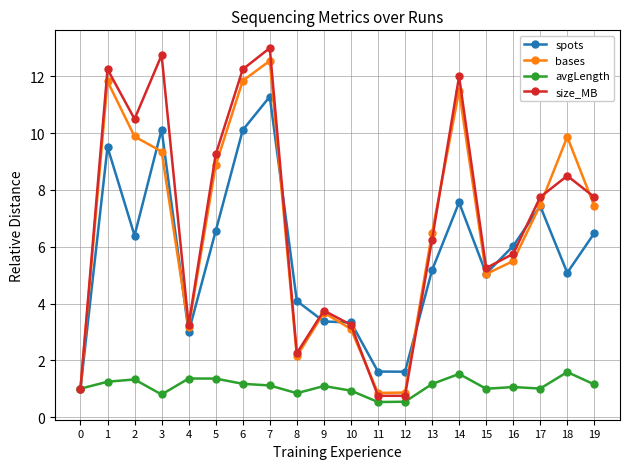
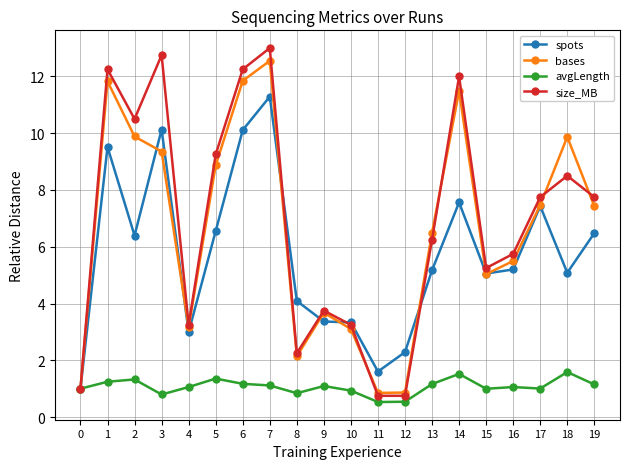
  {
    "spots": {
      "1": 9.5,
      "2": 6.4,
      "3": 10.1,
      "4": 3.0,
      "5": 6.6,
      "6": 10.1,
      "7": 11.3,
      "8": 4.1,
      "9": 3.4,
      "11": 1.6,
-     "12": 1.6,
+     "12": 2.3,
      "13": 5.2,
      "14": 7.6,
-     "16": 6.0,
+     "16": 5.2,
      "18": 5.1,
      "19": 6.5
    },
    "bases": {
      "1": 11.8,
      "2": 9.9,
      "3": 9.4,
      "5": 8.9,
      "6": 11.8,
      "7": 12.5,
      "8": 2.1,
      "10": 3.1,
      "11": 0.9,
      "12": 0.9,
      "13": 6.5,
      "14": 11.5,
      "16": 5.5,
      "18": 9.9,
      "19": 7.4
    },
    "avgLength": {
      "1": 1.2,
      "2": 1.3,
      "3": 0.8,
-     "4": 1.4,
+     "4": 1.1,
      "5": 1.4,
      "6": 1.2,
      "7": 1.1,
      "8": 0.8,
      "9": 1.1,
      "10": 0.9,
      "11": 0.5,
      "12": 0.5,
      "13": 1.2,
      "14": 1.5,
      "15": 1.0,
      "16": 1.1,
      "17": 1.0,
      "18": 1.6,
      "19": 1.1
    },
    "size_MB": {
      "1": 12.3,
      "2": 10.5,
      "3": 12.8,
      "5": 9.3,
      "6": 12.3,
      "7": 13.0,
      "8": 2.3,
      "11": 0.8,
      "12": 0.8,
      "13": 6.3,
      "14": 12.0,
      "15": 5.3,
      "16": 5.8,
      "17": 7.8,
      "18": 8.5,
      "19": 7.8
    }
  }
